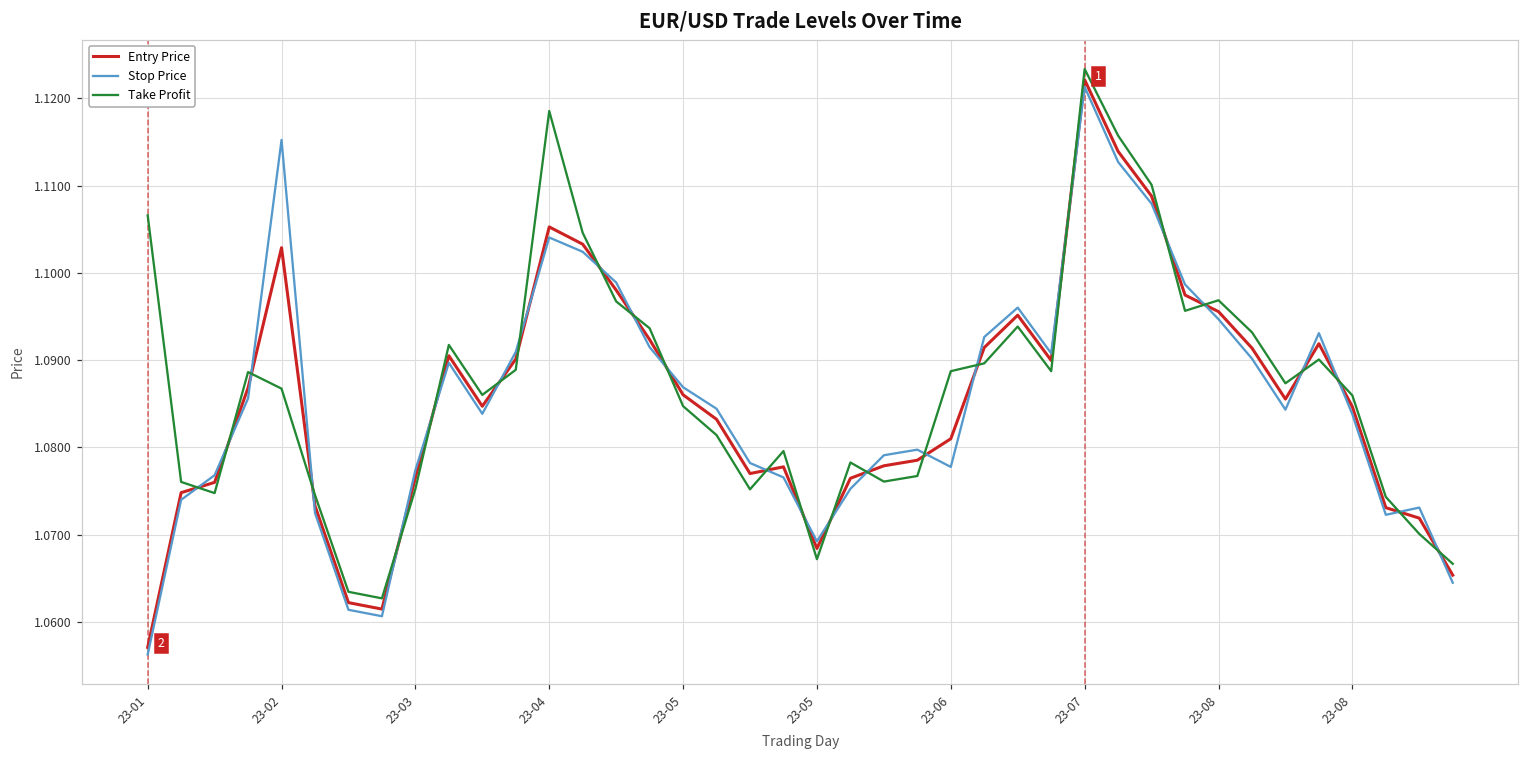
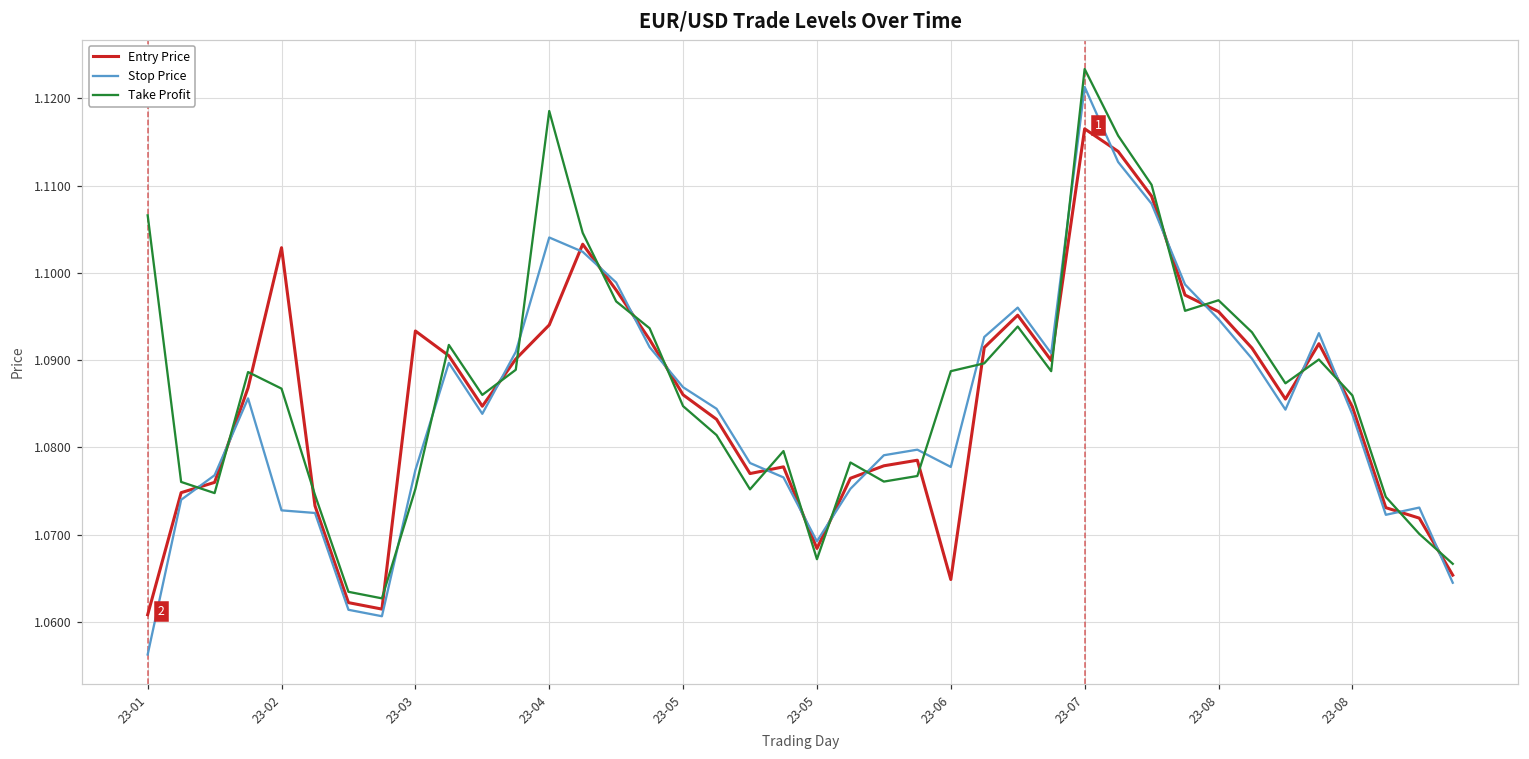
  {
    "Entry Price": {
-     "23-01": 1.057,
+     "23-01": 1.061,
      "23-02": 1.103,
-     "23-03": 1.077,
-     "23-04": 1.105,
-     "23-06": 1.081,
-     "23-07": 1.122
+     "23-03": 1.093,
+     "23-04": 1.094,
+     "23-06": 1.065,
+     "23-07": 1.117
    },
    "Stop Price": {
      "23-01": 1.056,
-     "23-02": 1.115,
+     "23-02": 1.073,
      "23-03": 1.077,
      "23-04": 1.104,
      "23-06": 1.078
    },
    "Take Profit": {
      "23-01": 1.107,
      "23-02": 1.087,
      "23-03": 1.075,
      "23-04": 1.119,
      "23-06": 1.089
    }
  }
